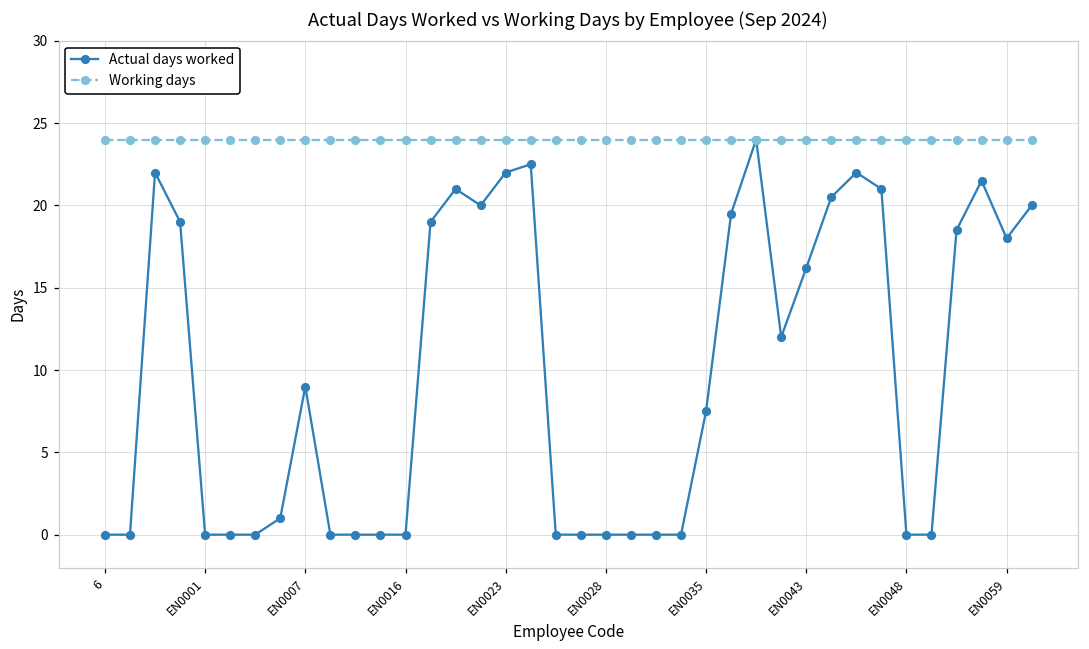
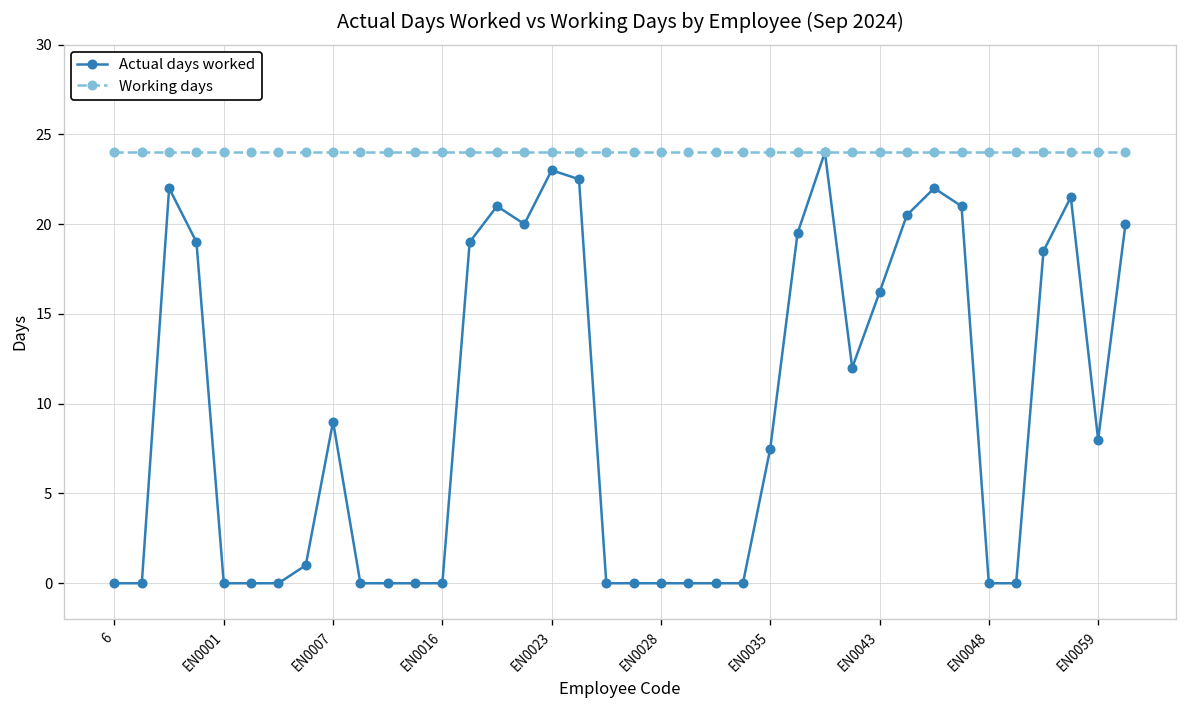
  {
    "Actual days worked": {
      "6": 0,
      "EN0001": 0,
      "EN0007": 9,
      "EN0016": 0,
-     "EN0023": 22,
+     "EN0023": 23,
      "EN0028": 0,
      "EN0035": 7.5,
      "EN0043": 16.2,
      "EN0048": 0,
-     "EN0059": 18
+     "EN0059": 8
    },
    "Working days": {
      "6": 24,
      "EN0001": 24,
      "EN0007": 24,
      "EN0016": 24,
      "EN0023": 24,
      "EN0028": 24,
      "EN0035": 24,
      "EN0043": 24,
      "EN0048": 24,
      "EN0059": 24
    }
  }
